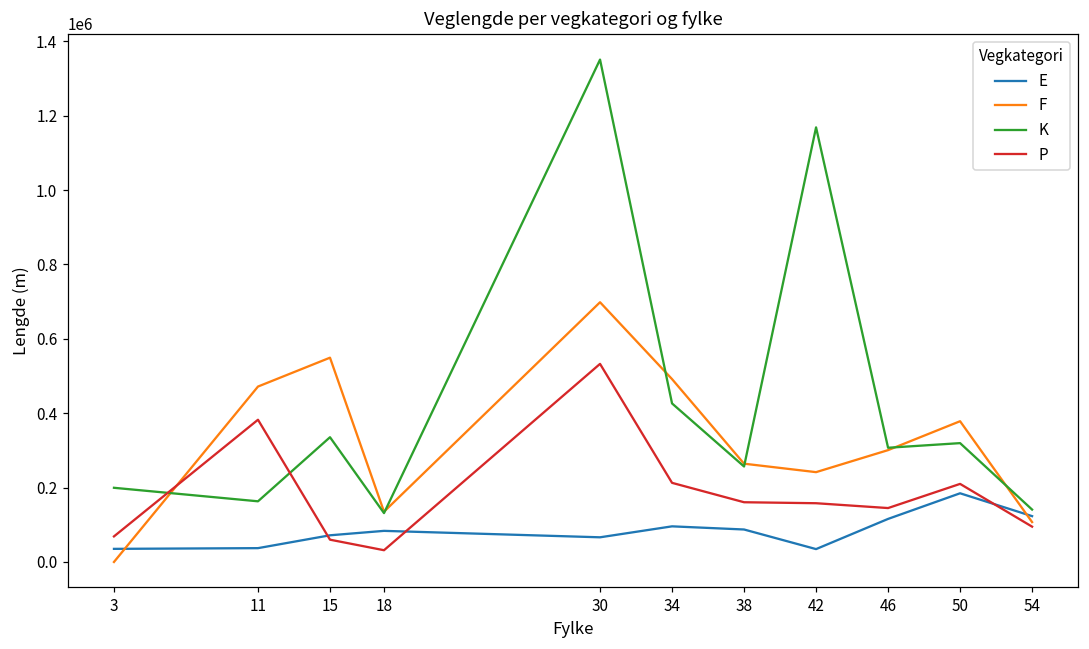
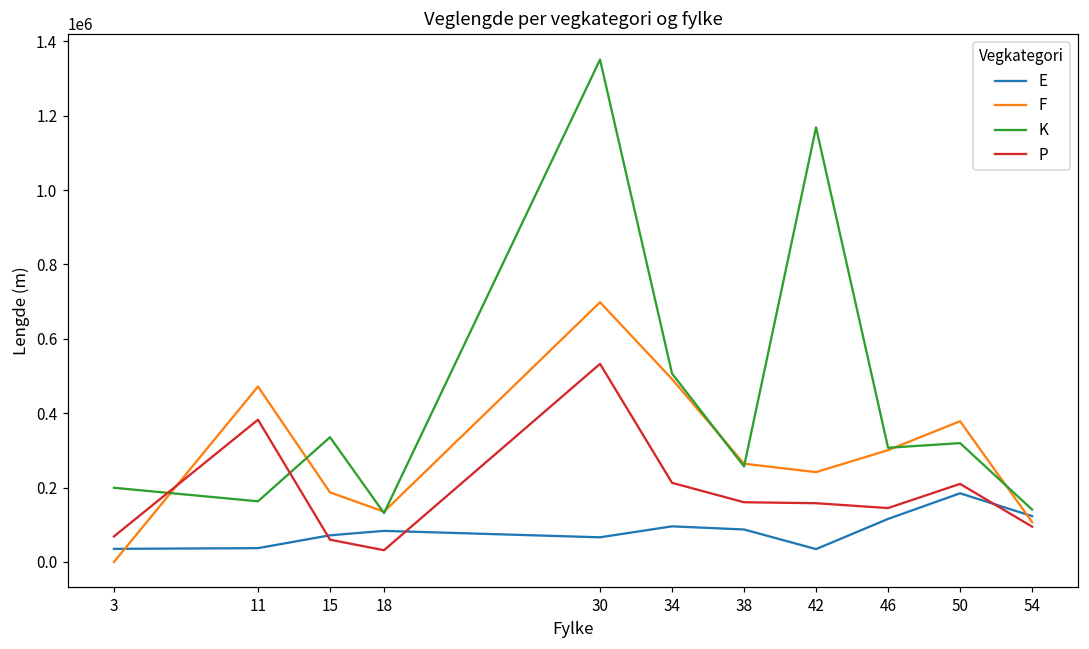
  {
    "E": {
      "3": 40000,
      "11": 40000,
      "15": 70000,
      "18": 80000,
      "30": 70000,
      "34": 100000,
      "38": 90000,
      "42": 30000,
      "46": 120000,
      "50": 180000,
      "54": 120000
    },
    "F": {
      "3": 0,
      "11": 470000,
-     "15": 550000,
+     "15": 190000,
      "30": 700000,
      "34": 490000,
      "38": 260000,
      "42": 240000,
      "50": 380000,
      "54": 110000
    },
    "K": {
      "3": 200000,
      "11": 160000,
      "15": 340000,
      "30": 1350000,
-     "34": 430000,
+     "34": 510000,
      "38": 260000,
      "42": 1170000,
      "50": 320000,
      "54": 140000
    },
    "P": {
      "3": 70000,
      "11": 380000,
      "15": 60000,
      "18": 30000,
      "30": 530000,
      "34": 210000,
      "38": 160000,
      "42": 160000,
      "46": 150000,
      "50": 210000,
      "54": 100000
    }
  }
